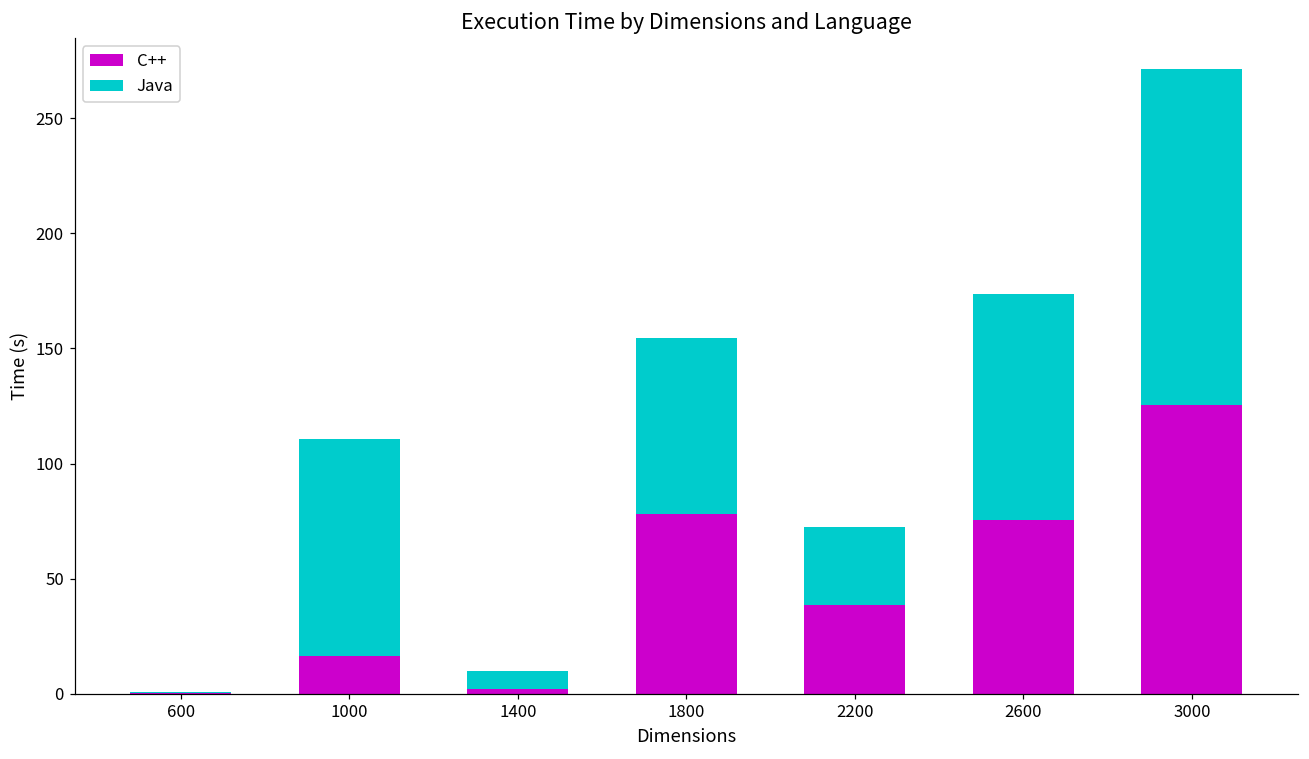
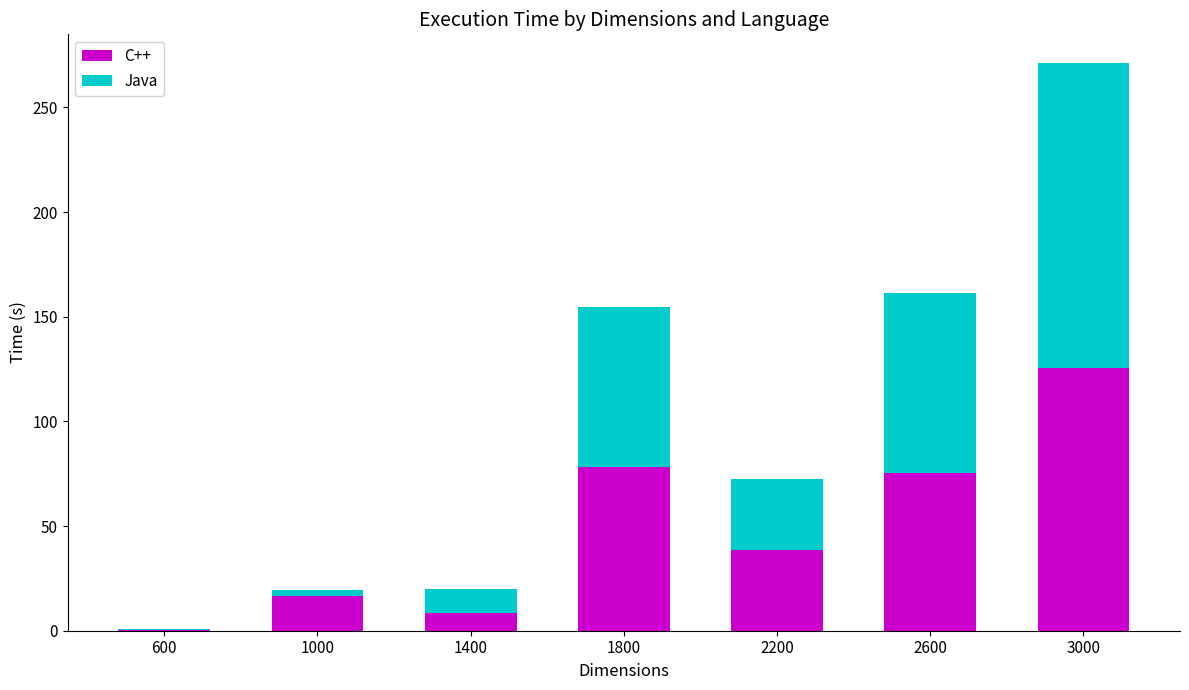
  {
    "C++": {
      "1000": 16,
-     "1400": 2,
+     "1400": 8,
      "1800": 78,
      "2200": 39,
      "2600": 75,
      "3000": 125
    },
    "Java": {
-     "1000": 94,
-     "1400": 7,
+     "1000": 3,
+     "1400": 11,
      "1800": 77,
      "2200": 34,
-     "2600": 98,
+     "2600": 86,
      "3000": 146
    }
  }
